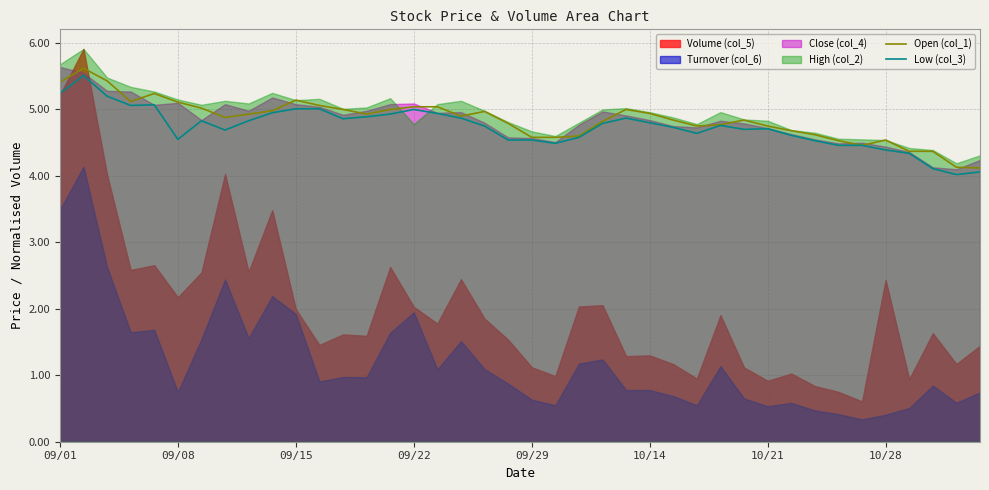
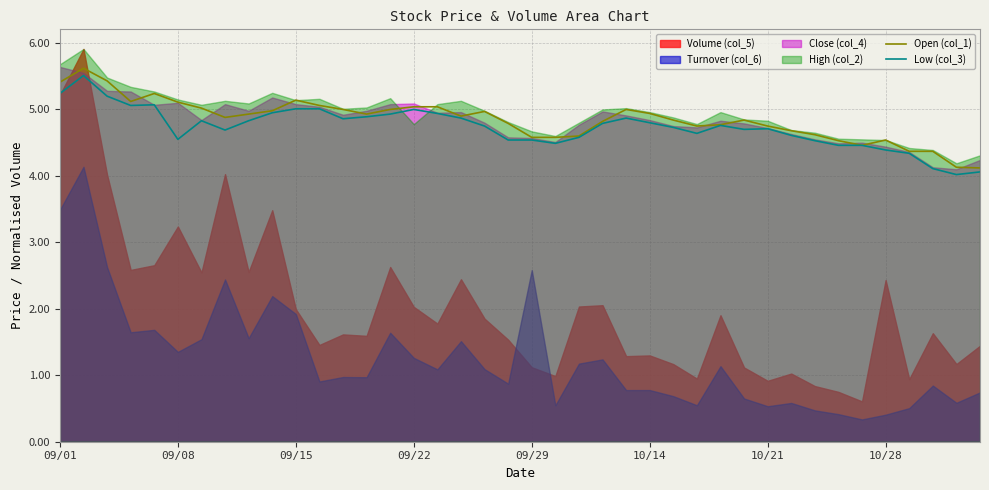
  {
    "Open (col_1)": {
      "09/01": 5.4,
      "09/22": 5.0
    },
    "Volume (col_5)": {
-     "09/08": 2.2,
+     "09/08": 3.2,
      "09/15": 2.0,
      "09/22": 2.0,
      "09/29": 1.1,
      "10/14": 1.3,
      "10/21": 0.9,
      "10/28": 2.4
    },
    "Turnover (col_6)": {
      "09/01": 3.5,
-     "09/08": 0.7,
+     "09/08": 1.4,
      "09/15": 1.9,
-     "09/22": 1.9,
-     "09/29": 0.6,
+     "09/22": 1.3,
+     "09/29": 2.6,
      "10/14": 0.8,
      "10/21": 0.5,
      "10/28": 0.4
    },
    "Low (col_3)": {
      "09/08": 4.6,
      "09/15": 5.0,
      "09/22": 5.0,
      "10/14": 4.8,
      "10/28": 4.4
    },
    "Close (col_4)": {
      "09/01": 5.6,
      "09/15": 5.1,
      "09/22": 5.1,
      "10/14": 4.8,
      "10/28": 4.4
    },
    "High (col_2)": {
      "09/01": 5.7,
      "09/08": 5.2,
      "09/22": 4.8,
      "09/29": 4.7,
      "10/21": 4.8
    }
  }
